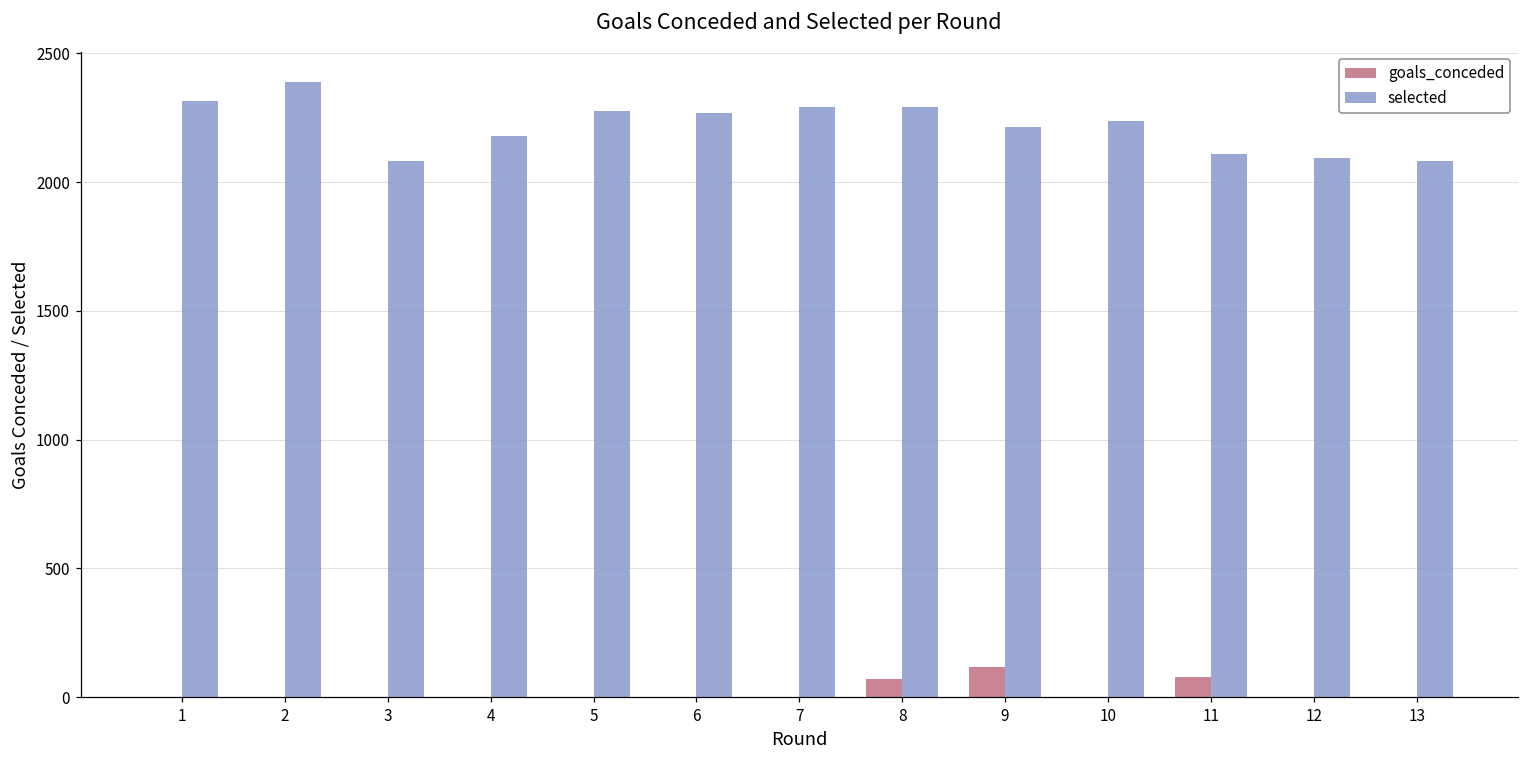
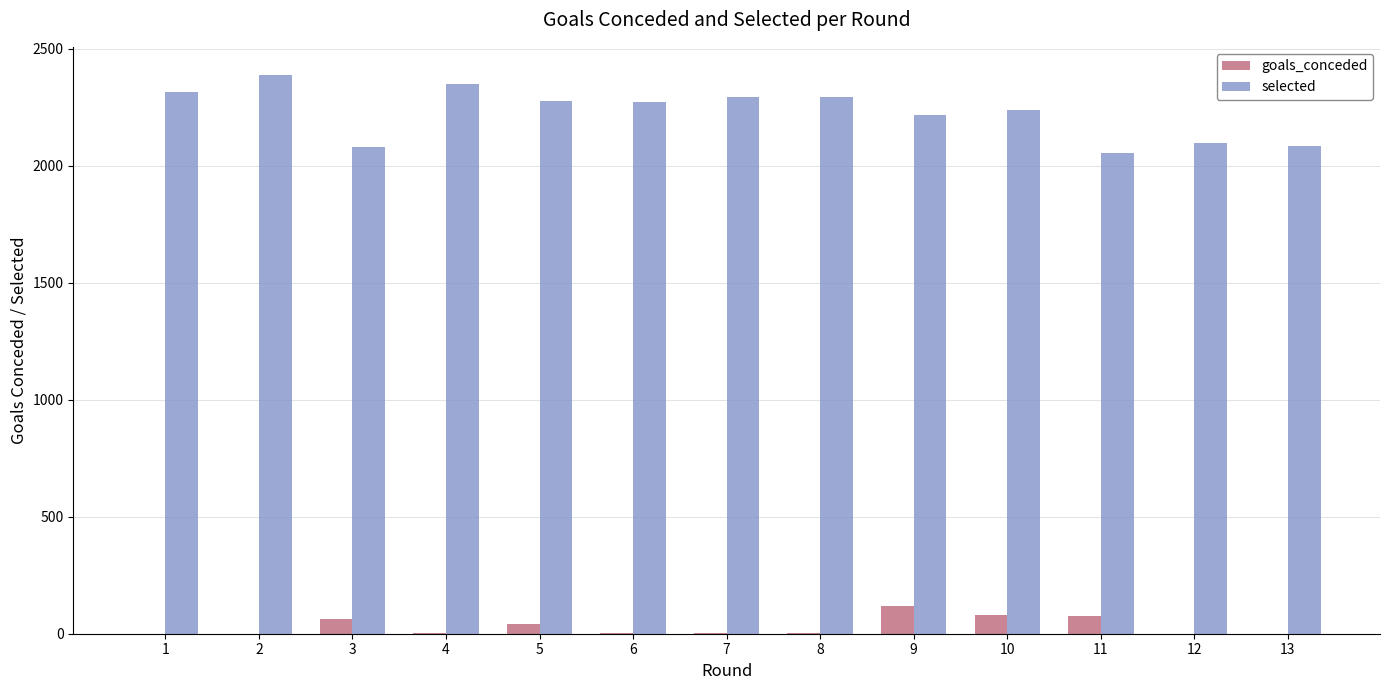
  {
    "goals_conceded": {
      "1": 0,
      "2": 0,
-     "3": 0,
-     "5": 0,
-     "8": 70,
+     "3": 60,
+     "5": 40,
+     "8": 0,
      "9": 120,
-     "10": 0,
+     "10": 80,
      "11": 80,
      "12": 0,
      "13": 0
    },
    "selected": {
      "1": 2320,
      "2": 2390,
      "3": 2080,
-     "4": 2180,
+     "4": 2350,
      "5": 2280,
      "6": 2270,
      "7": 2290,
      "8": 2290,
      "9": 2220,
      "10": 2240,
-     "11": 2110,
+     "11": 2050,
      "12": 2100,
      "13": 2080
    }
  }
